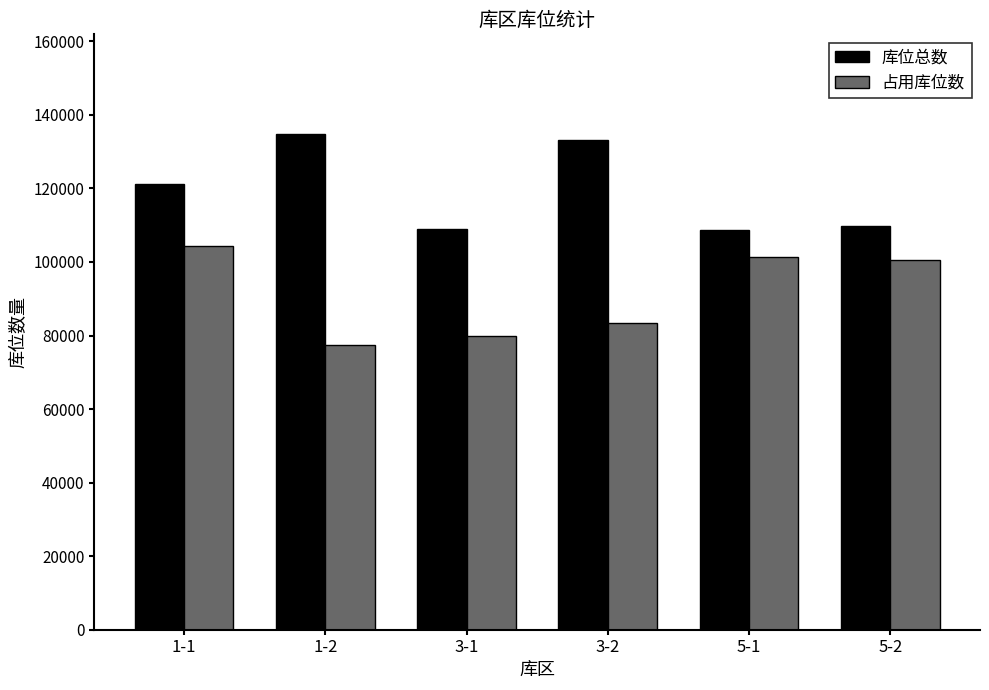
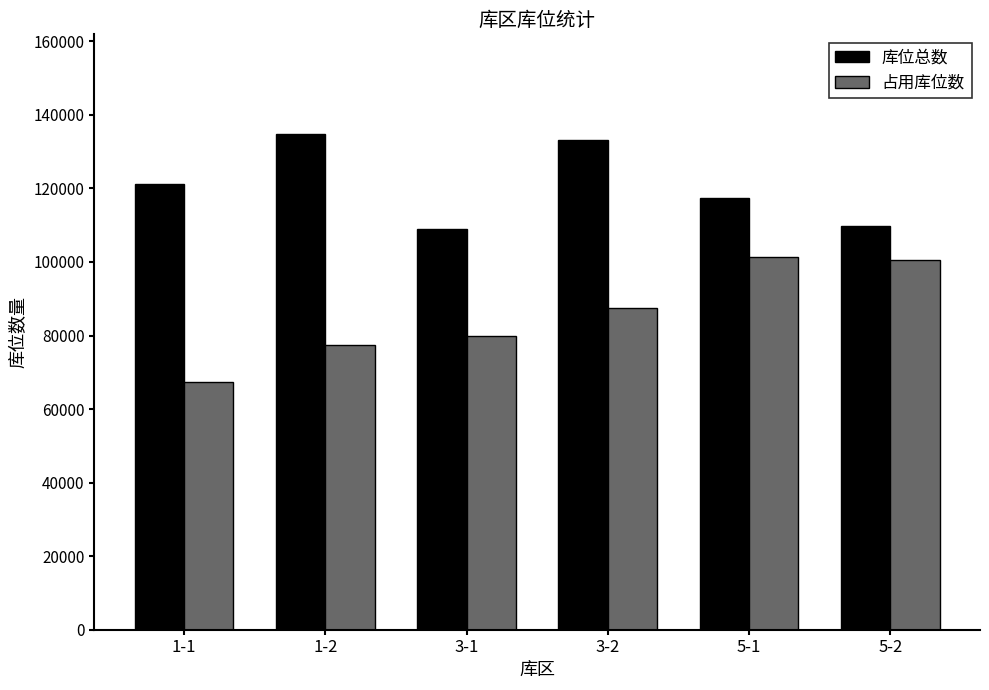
  {
    "库位总数": {
      "1-1": 121000,
      "1-2": 135000,
      "3-1": 109000,
      "3-2": 133000,
-     "5-1": 109000,
+     "5-1": 117000,
      "5-2": 110000
    },
    "占用库位数": {
-     "1-1": 104000,
+     "1-1": 67000,
      "1-2": 78000,
      "3-1": 80000,
-     "3-2": 83000,
+     "3-2": 87000,
      "5-1": 101000,
      "5-2": 101000
    }
  }
